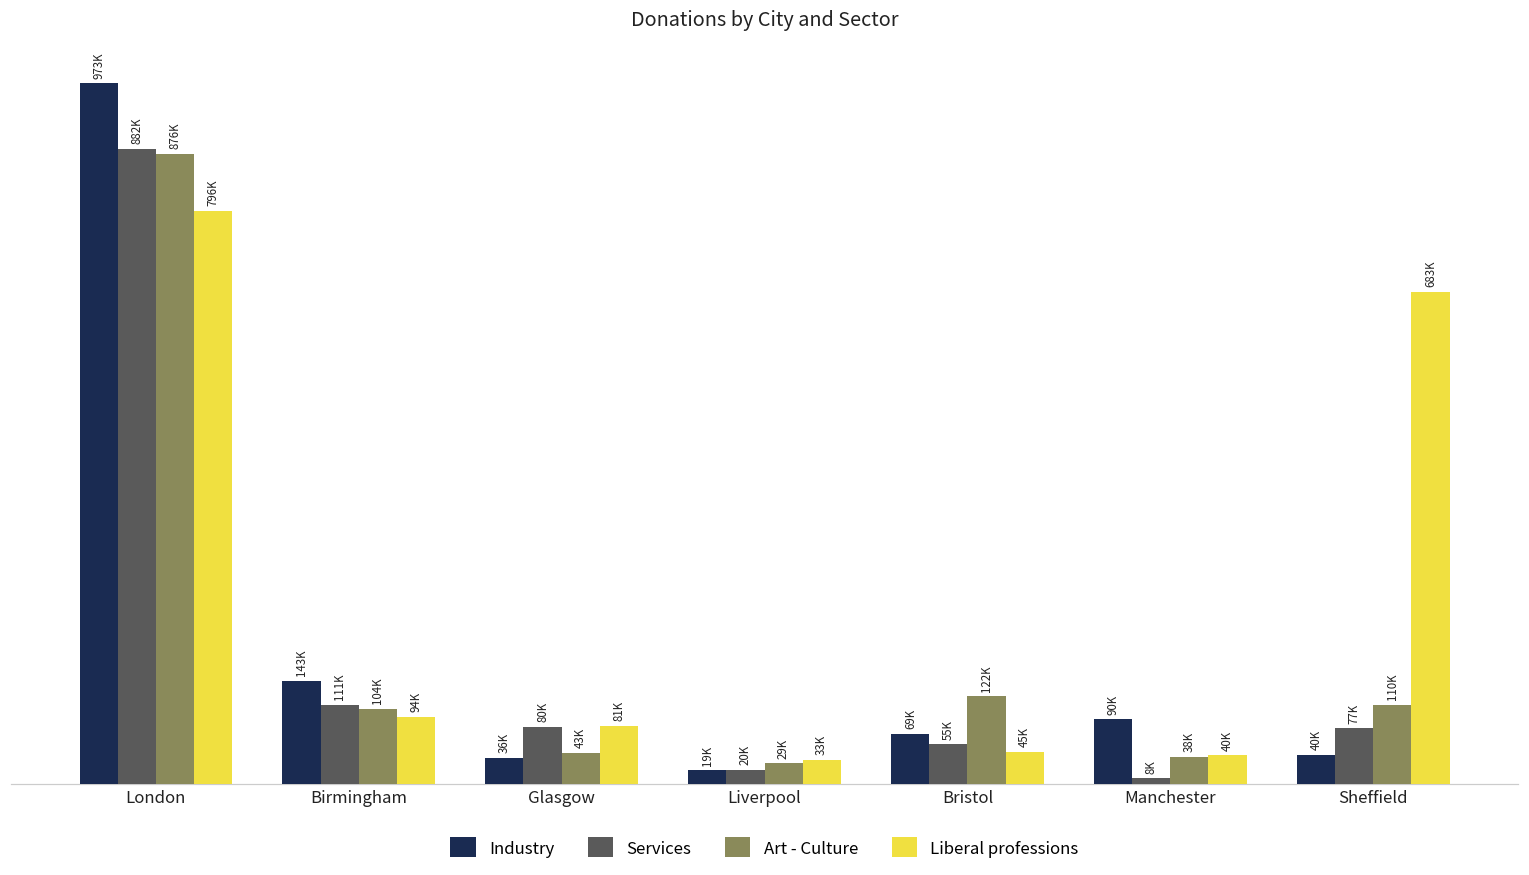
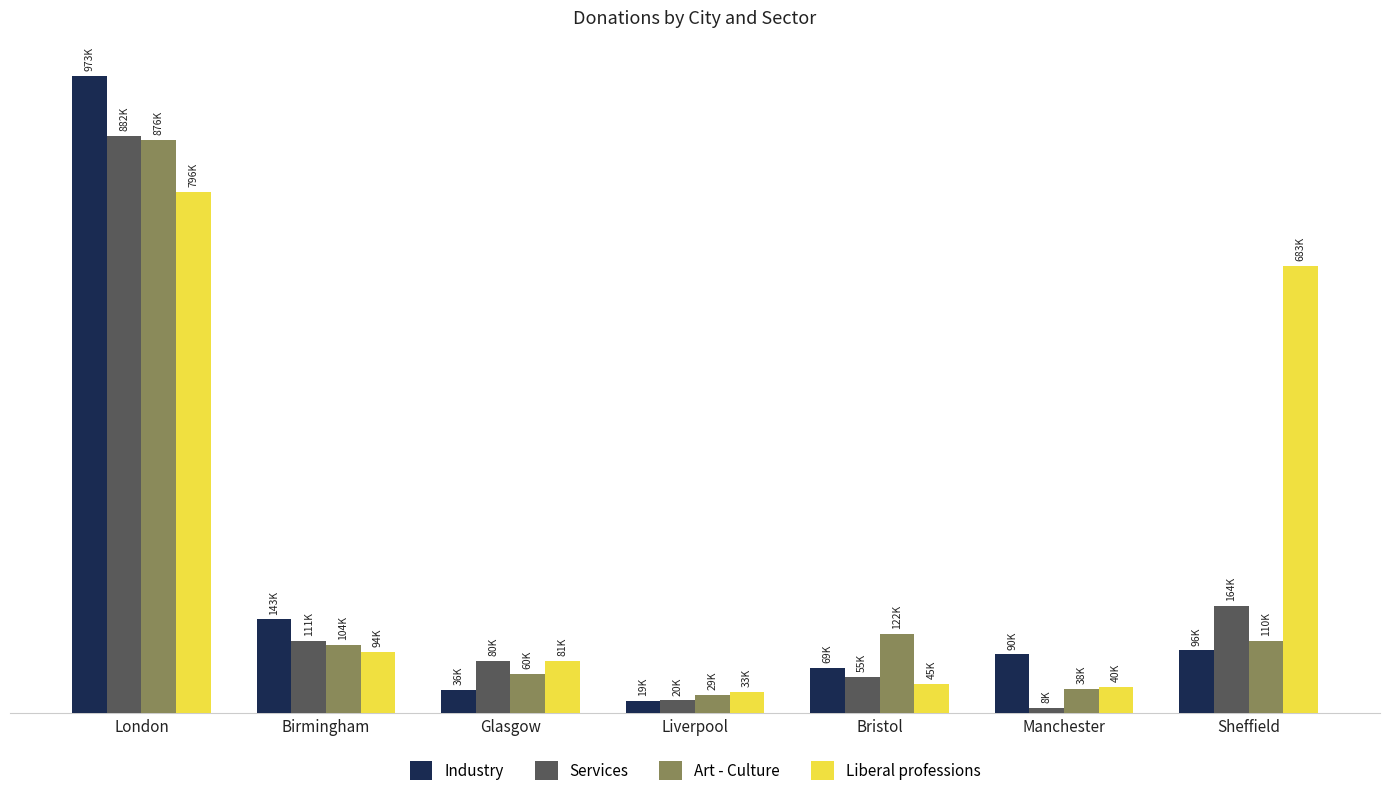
  {
    "Industry": {
      "London": "973K",
      "Birmingham": "143K",
      "Glasgow": "36K",
      "Liverpool": "19K",
      "Bristol": "69K",
      "Manchester": "90K",
-     "Sheffield": "40K"
+     "Sheffield": "96K"
    },
    "Services": {
      "London": "882K",
      "Birmingham": "111K",
      "Glasgow": "80K",
      "Liverpool": "20K",
      "Bristol": "55K",
      "Manchester": "8K",
-     "Sheffield": "77K"
+     "Sheffield": "164K"
    },
    "Art - Culture": {
      "London": "876K",
      "Birmingham": "104K",
-     "Glasgow": "43K",
+     "Glasgow": "60K",
      "Liverpool": "29K",
      "Bristol": "122K",
      "Manchester": "38K",
      "Sheffield": "110K"
    },
    "Liberal professions": {
      "London": "796K",
      "Birmingham": "94K",
      "Glasgow": "81K",
      "Liverpool": "33K",
      "Bristol": "45K",
      "Manchester": "40K",
      "Sheffield": "683K"
    }
  }
